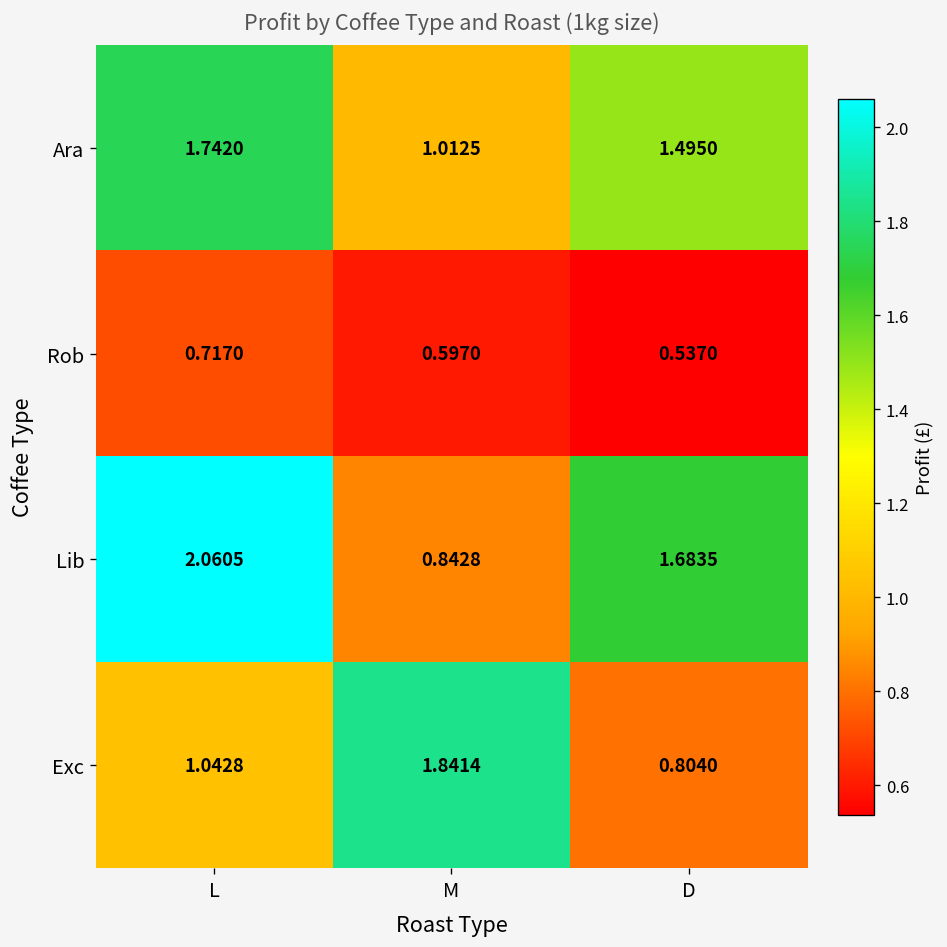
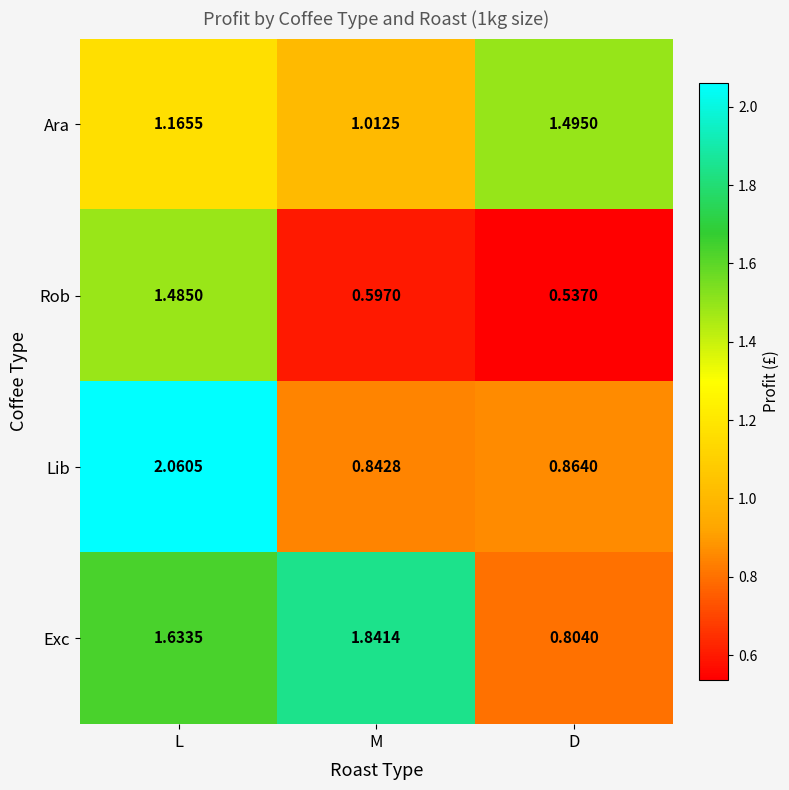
  {
    "Ara": {
-     "L": 1.7420,
+     "L": 1.1655,
      "M": 1.0125,
      "D": 1.4950
    },
    "Rob": {
-     "L": 0.7170,
+     "L": 1.4850,
      "M": 0.5970,
      "D": 0.5370
    },
    "Lib": {
      "L": 2.0605,
      "M": 0.8428,
-     "D": 1.6835
+     "D": 0.8640
    },
    "Exc": {
-     "L": 1.0428,
+     "L": 1.6335,
      "M": 1.8414,
      "D": 0.8040
    }
  }
